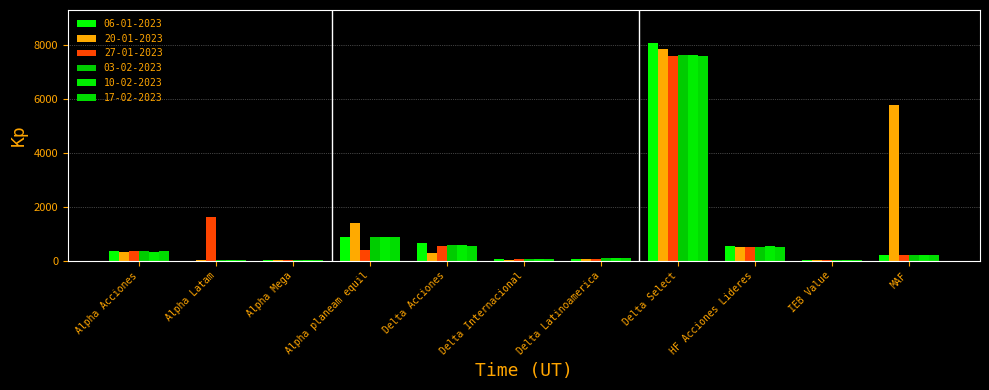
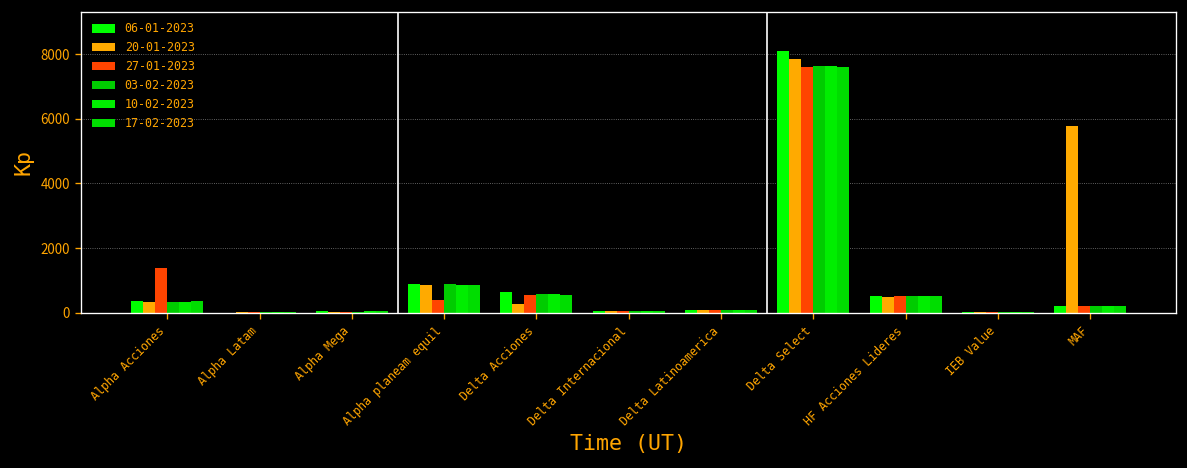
  {
    "20-01-2023": {
      "Alpha Acciones": 300,
-     "Alpha planeam equil": 1400,
+     "Alpha planeam equil": 900,
      "Delta Acciones": 300,
      "Delta Select": 7900,
      "HF Acciones Lideres": 500,
      "MAF": 5800
    },
    "27-01-2023": {
-     "Alpha Acciones": 400,
-     "Alpha Latam": 1600,
+     "Alpha Acciones": 1400,
+     "Alpha Latam": 0,
      "Alpha planeam equil": 400,
      "Delta Acciones": 600,
      "Delta Select": 7600,
      "HF Acciones Lideres": 500,
      "MAF": 200
    }
  }
